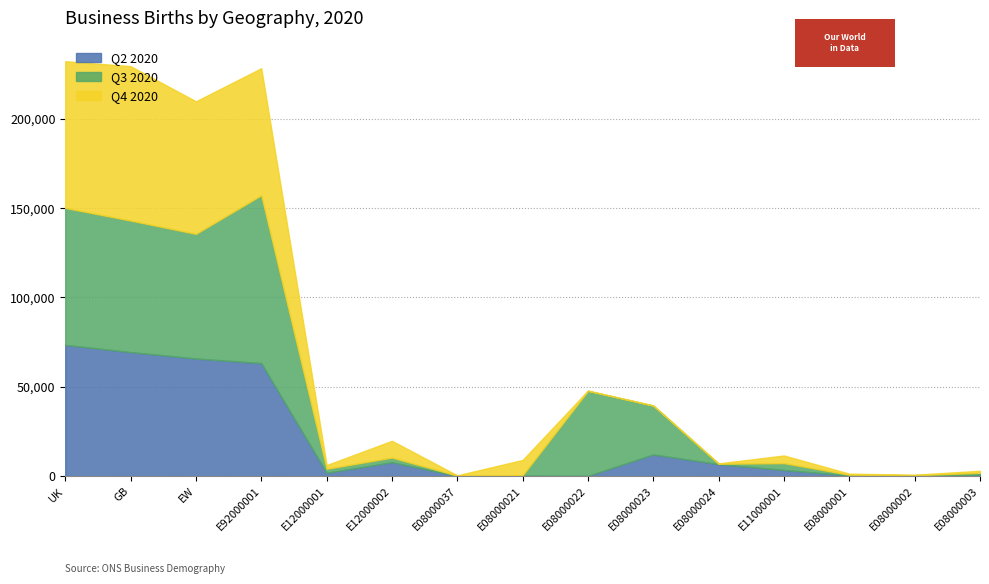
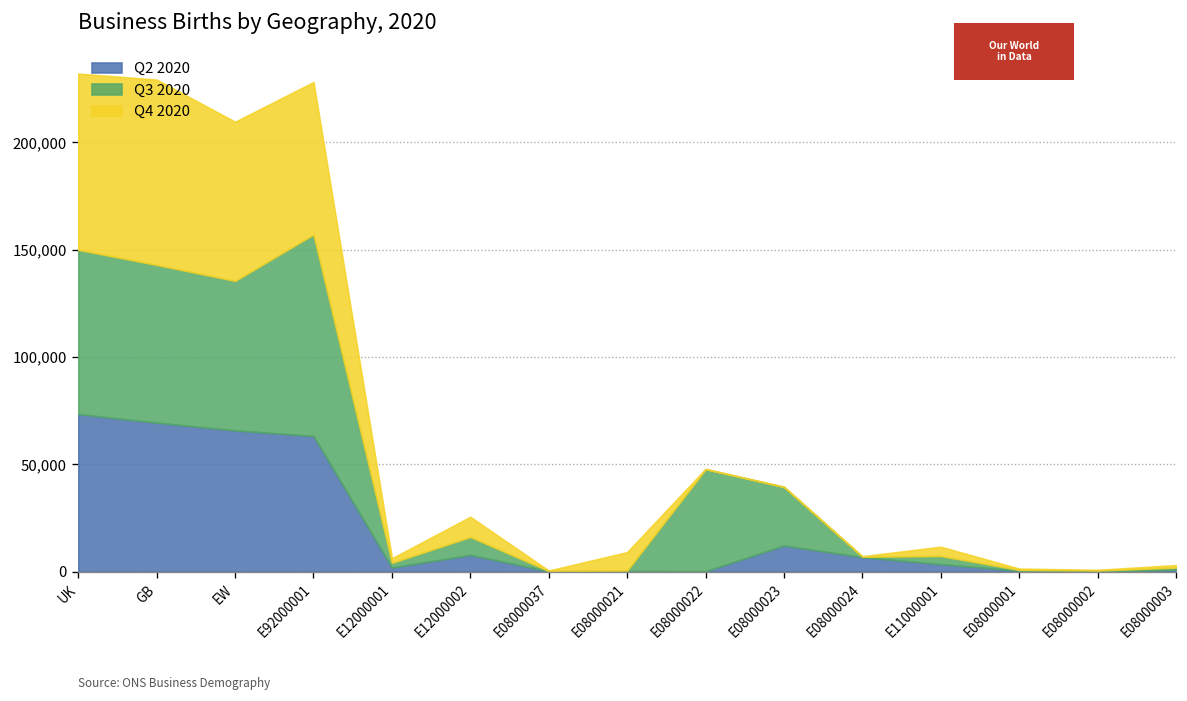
  {
    "Q2 2020": {
      "UK": "73,000",
      "GB": "69,000",
      "EW": "66,000",
      "E92000001": "63,000",
      "E12000001": "2,000",
      "E12000002": "8,000",
      "E08000023": "12,000",
      "E11000001": "3,000"
    },
    "Q3 2020": {
      "UK": "77,000",
      "GB": "74,000",
      "EW": "70,000",
      "E92000001": "94,000",
      "E12000001": "2,000",
-     "E12000002": "3,000",
+     "E12000002": "8,000",
      "E11000001": "4,000"
    },
    "Q4 2020": {
      "UK": "82,000",
      "GB": "86,000",
      "EW": "74,000",
      "E92000001": "71,000",
      "E12000001": "2,000",
      "E12000002": "9,000",
      "E08000021": "9,000",
      "E11000001": "4,000"
    }
  }
